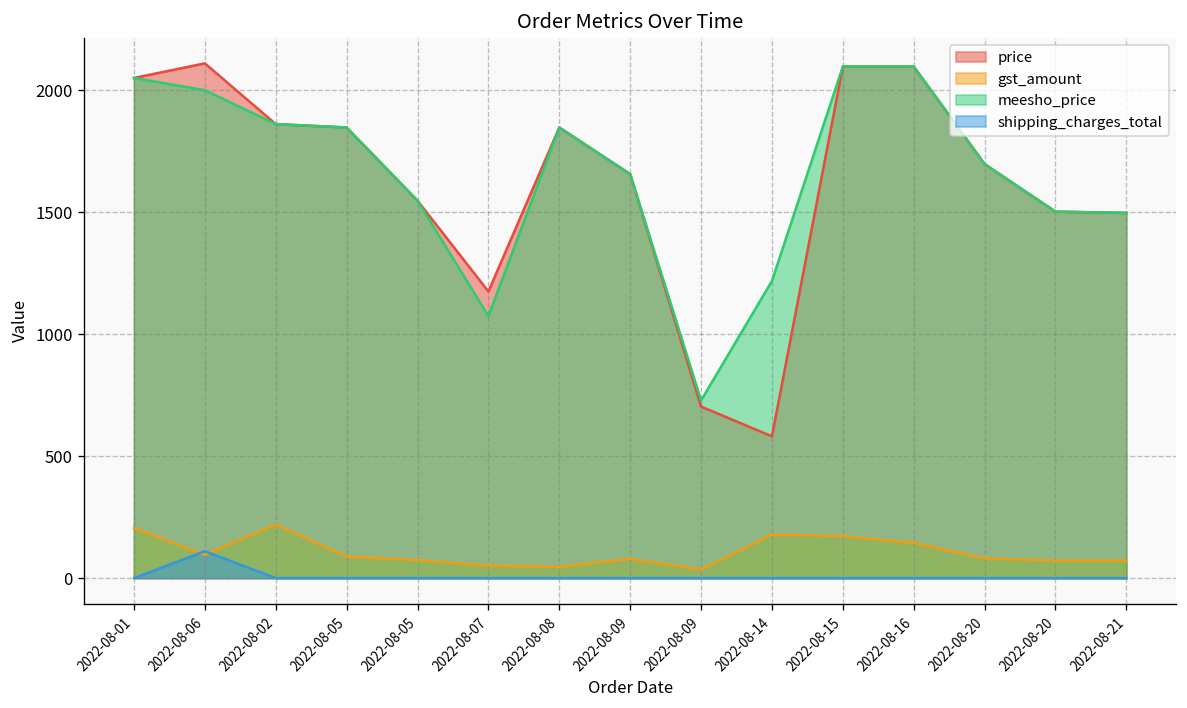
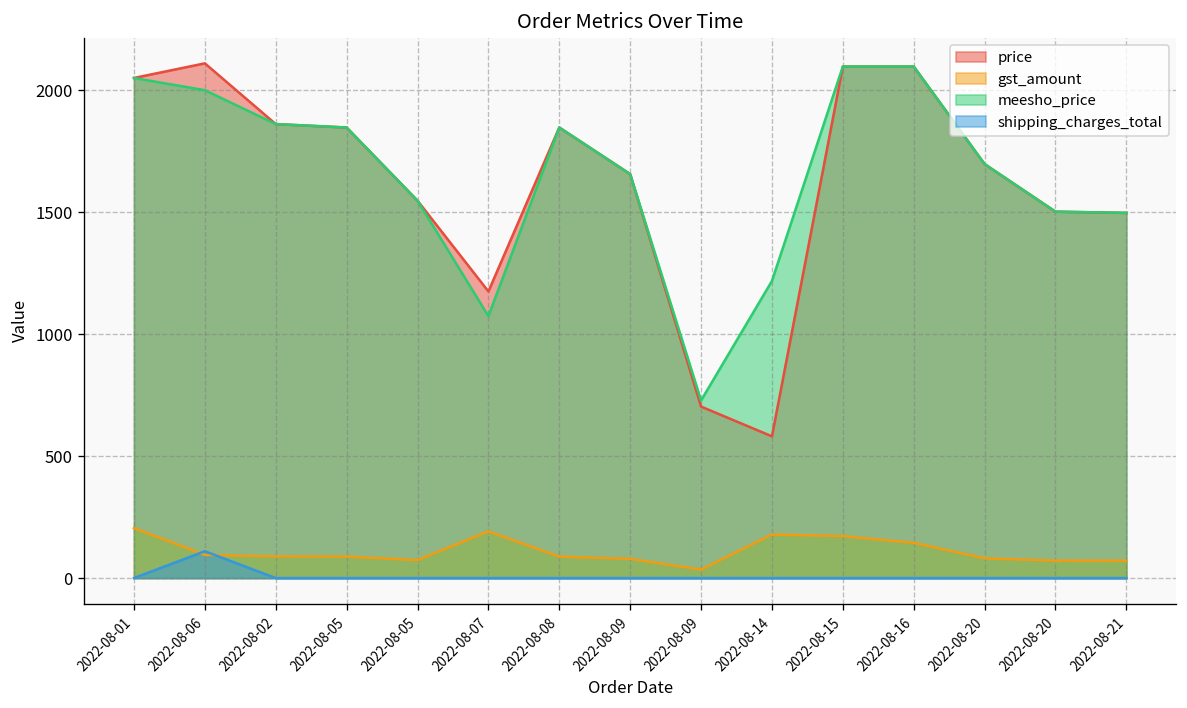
  {
    "price": {
      "2022-08-06": 2110,
      "2022-08-07": 1180,
      "2022-08-14": 580
    },
    "gst_amount": {
      "2022-08-01": 200,
      "2022-08-06": 100,
-     "2022-08-02": 220,
-     "2022-08-07": 50,
-     "2022-08-08": 50,
+     "2022-08-02": 90,
+     "2022-08-07": 190,
+     "2022-08-08": 90,
      "2022-08-14": 180,
      "2022-08-15": 170,
      "2022-08-16": 140,
      "2022-08-21": 70
    },
    "meesho_price": {
      "2022-08-06": 2000,
      "2022-08-07": 1070,
      "2022-08-14": 1220
    },
    "shipping_charges_total": {
      "2022-08-01": 0,
      "2022-08-06": 110,
      "2022-08-02": 0,
      "2022-08-07": 0,
      "2022-08-08": 0,
      "2022-08-14": 0,
      "2022-08-15": 0,
      "2022-08-16": 0,
      "2022-08-21": 0
    }
  }
